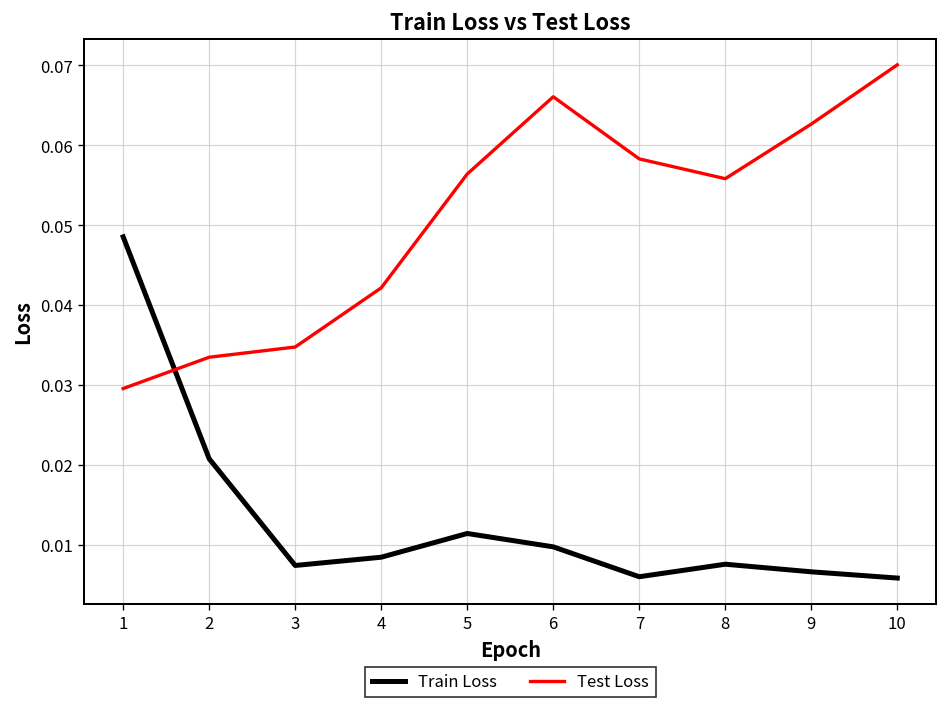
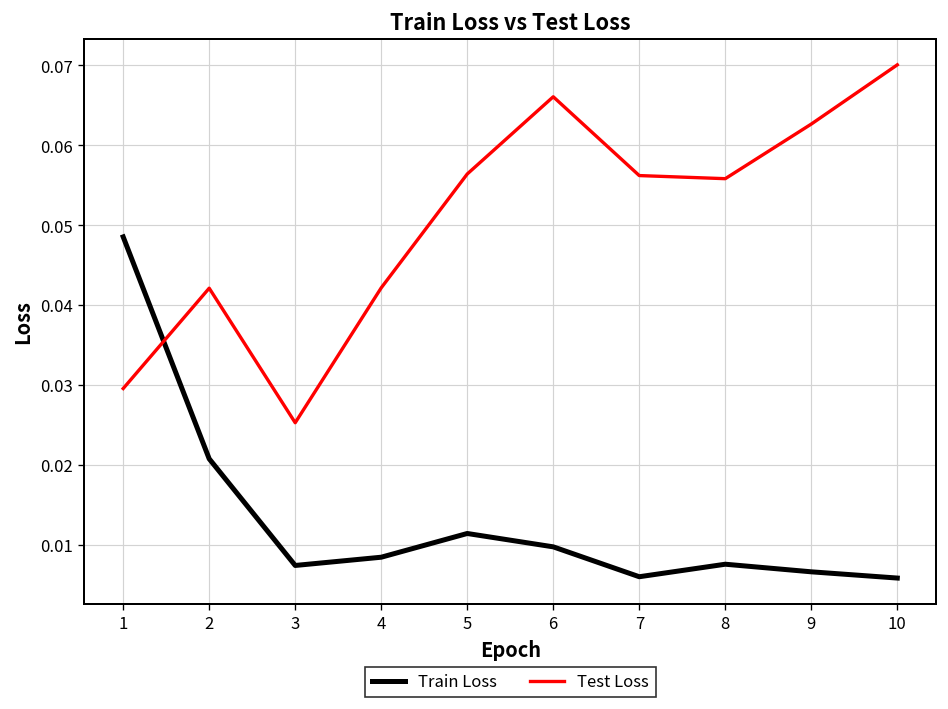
  {
    "Train Loss": {
      "1": 0.049,
      "2": 0.021,
      "3": 0.007,
      "4": 0.008,
      "5": 0.011,
      "6": 0.010,
      "7": 0.006,
      "8": 0.008,
      "9": 0.007,
      "10": 0.006
    },
    "Test Loss": {
      "1": 0.030,
-     "2": 0.033,
-     "3": 0.035,
+     "2": 0.042,
+     "3": 0.025,
      "4": 0.042,
      "5": 0.056,
      "6": 0.066,
-     "7": 0.058,
+     "7": 0.056,
      "8": 0.056,
      "9": 0.063,
      "10": 0.070
    }
  }
